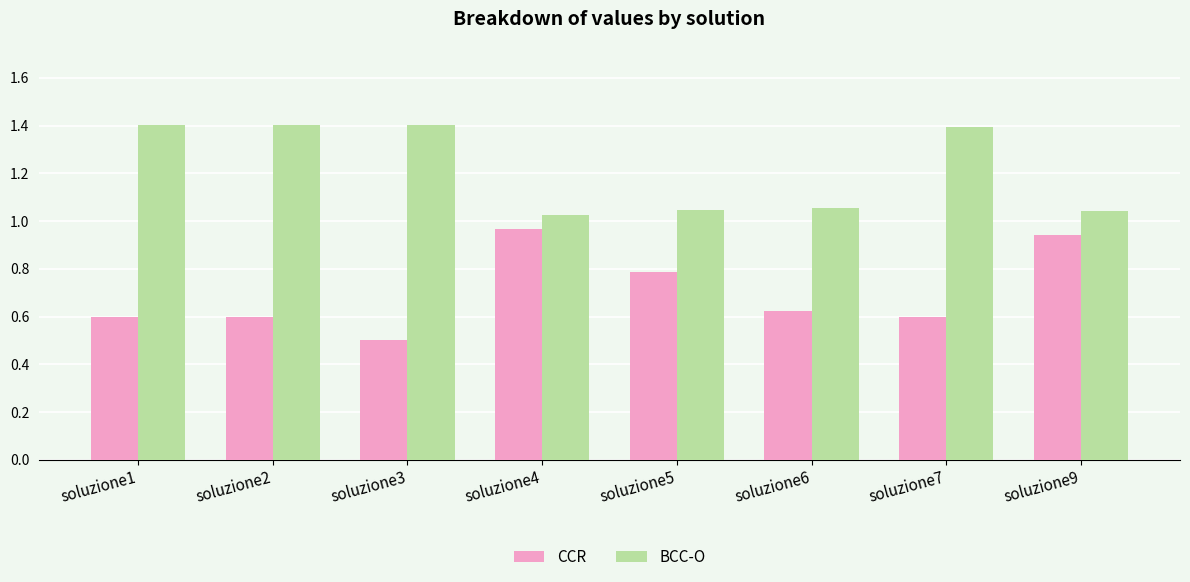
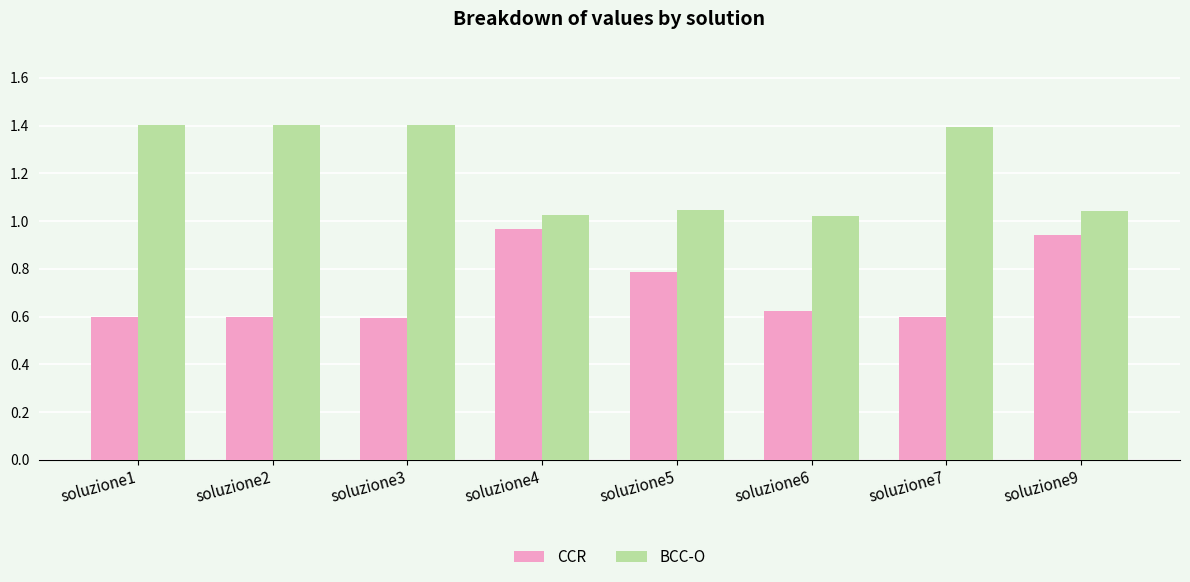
  {
    "CCR": {
      "soluzione1": 0.60,
      "soluzione2": 0.60,
-     "soluzione3": 0.50,
+     "soluzione3": 0.59,
      "soluzione4": 0.97,
      "soluzione5": 0.79,
      "soluzione6": 0.62,
      "soluzione7": 0.60,
      "soluzione9": 0.94
    },
    "BCC-O": {
      "soluzione1": 1.40,
      "soluzione2": 1.40,
      "soluzione3": 1.40,
      "soluzione4": 1.03,
      "soluzione5": 1.05,
-     "soluzione6": 1.05,
+     "soluzione6": 1.02,
      "soluzione7": 1.40,
      "soluzione9": 1.04
    }
  }
